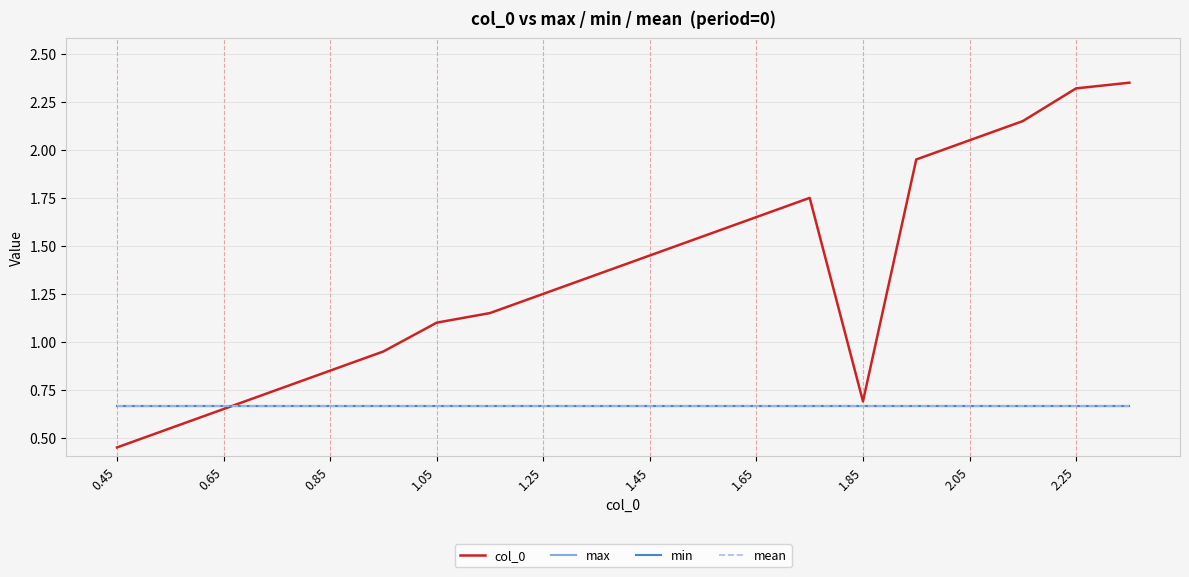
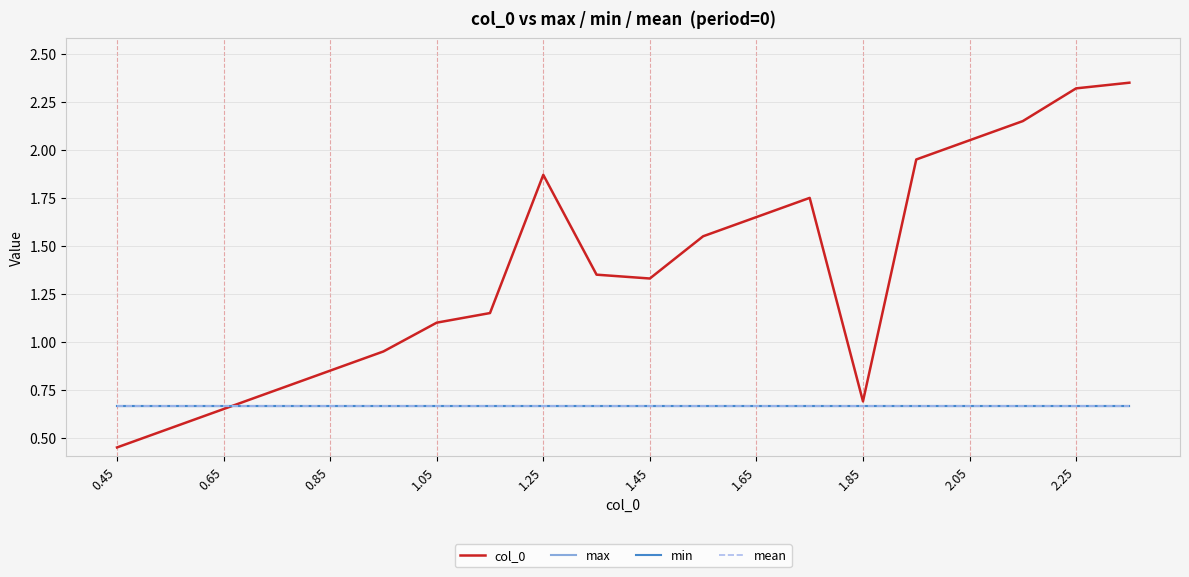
  {
    "col_0": {
      "0.45": 0.45,
      "0.65": 0.65,
      "0.85": 0.85,
      "1.05": 1.10,
-     "1.25": 1.25,
-     "1.45": 1.45,
+     "1.25": 1.87,
+     "1.45": 1.33,
      "1.65": 1.65,
      "1.85": 0.69,
      "2.05": 2.05,
      "2.25": 2.32
    },
    "mean": {
      "0.45": 0.67,
      "0.65": 0.67,
      "0.85": 0.67,
      "1.05": 0.67,
      "1.25": 0.67,
      "1.45": 0.67,
      "1.65": 0.67,
      "1.85": 0.67,
      "2.05": 0.67,
      "2.25": 0.67
    }
  }
